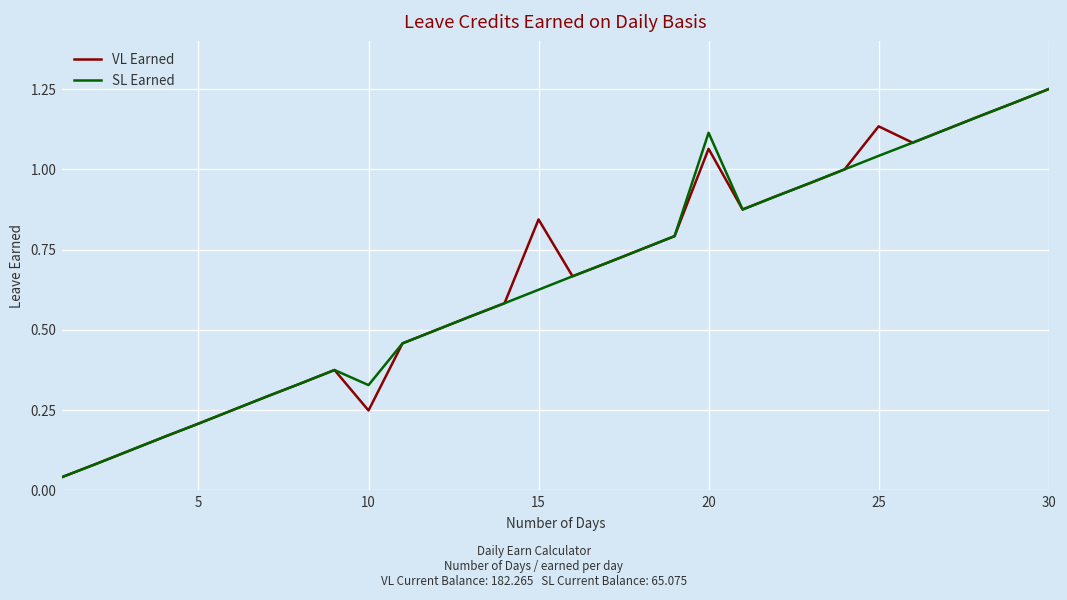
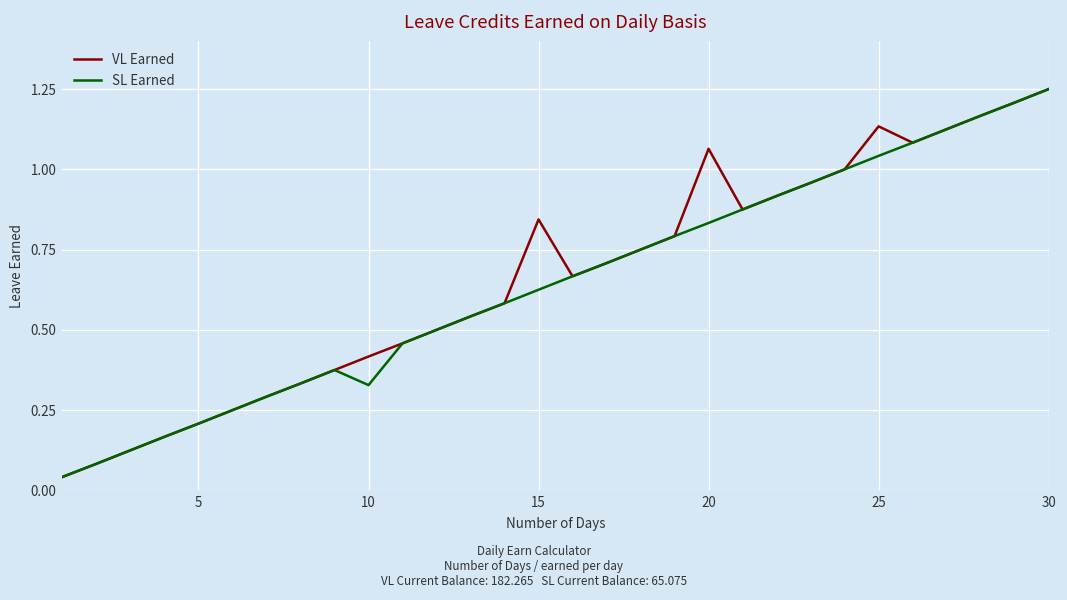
  {
    "VL Earned": {
-     "10": 0.25,
+     "10": 0.42,
      "15": 0.84,
      "20": 1.06,
      "25": 1.13
    },
    "SL Earned": {
      "10": 0.33,
      "15": 0.63,
-     "20": 1.11,
+     "20": 0.83,
      "25": 1.04
    }
  }
